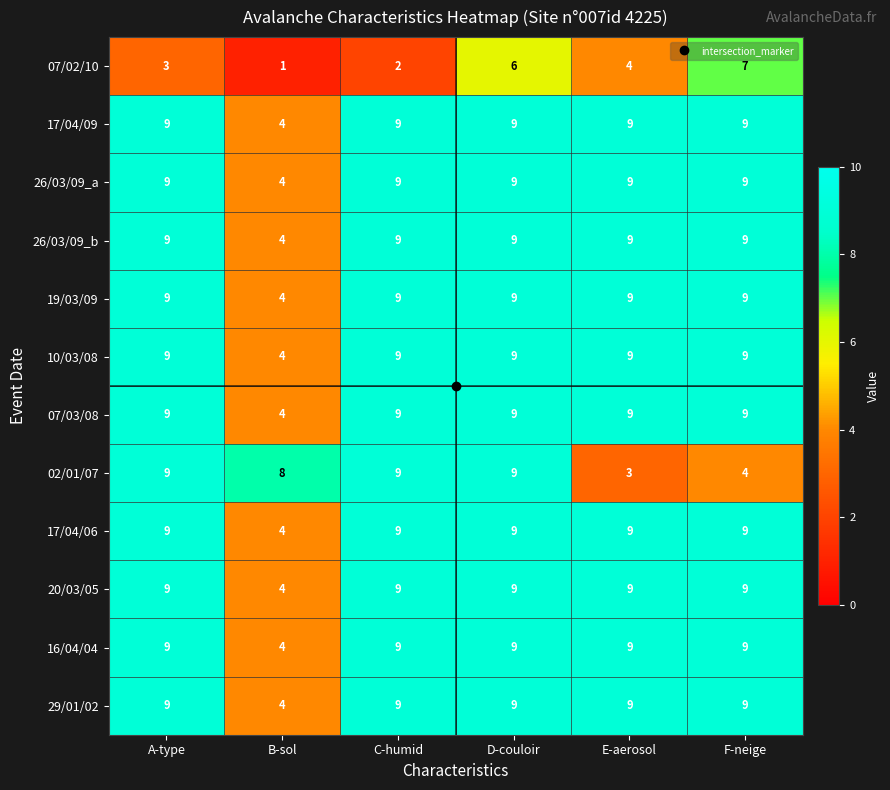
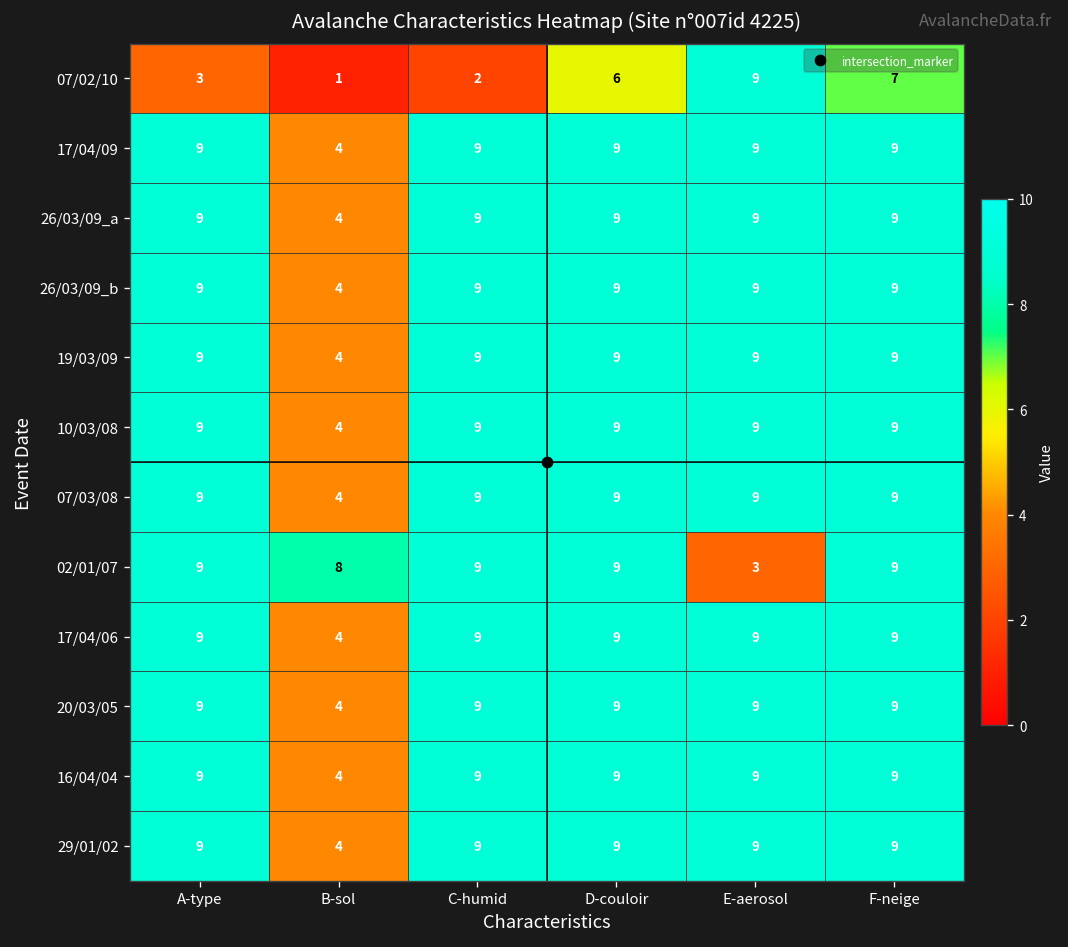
  {
    "07/02/10": {
      "A-type": 3,
      "B-sol": 1,
      "C-humid": 2,
      "D-couloir": 6,
-     "E-aerosol": 4,
+     "E-aerosol": 9,
      "F-neige": 7
    },
    "17/04/09": {
      "A-type": 9,
      "B-sol": 4,
      "C-humid": 9,
      "D-couloir": 9,
      "E-aerosol": 9,
      "F-neige": 9
    },
    "26/03/09_a": {
      "A-type": 9,
      "B-sol": 4,
      "C-humid": 9,
      "D-couloir": 9,
      "E-aerosol": 9,
      "F-neige": 9
    },
    "26/03/09_b": {
      "A-type": 9,
      "B-sol": 4,
      "C-humid": 9,
      "D-couloir": 9,
      "E-aerosol": 9,
      "F-neige": 9
    },
    "19/03/09": {
      "A-type": 9,
      "B-sol": 4,
      "C-humid": 9,
      "D-couloir": 9,
      "E-aerosol": 9,
      "F-neige": 9
    },
    "10/03/08": {
      "A-type": 9,
      "B-sol": 4,
      "C-humid": 9,
      "D-couloir": 9,
      "E-aerosol": 9,
      "F-neige": 9
    },
    "07/03/08": {
      "A-type": 9,
      "B-sol": 4,
      "C-humid": 9,
      "D-couloir": 9,
      "E-aerosol": 9,
      "F-neige": 9
    },
    "02/01/07": {
      "A-type": 9,
      "B-sol": 8,
      "C-humid": 9,
      "D-couloir": 9,
      "E-aerosol": 3,
-     "F-neige": 4
+     "F-neige": 9
    },
    "17/04/06": {
      "A-type": 9,
      "B-sol": 4,
      "C-humid": 9,
      "D-couloir": 9,
      "E-aerosol": 9,
      "F-neige": 9
    },
    "20/03/05": {
      "A-type": 9,
      "B-sol": 4,
      "C-humid": 9,
      "D-couloir": 9,
      "E-aerosol": 9,
      "F-neige": 9
    },
    "16/04/04": {
      "A-type": 9,
      "B-sol": 4,
      "C-humid": 9,
      "D-couloir": 9,
      "E-aerosol": 9,
      "F-neige": 9
    },
    "29/01/02": {
      "A-type": 9,
      "B-sol": 4,
      "C-humid": 9,
      "D-couloir": 9,
      "E-aerosol": 9,
      "F-neige": 9
    }
  }
